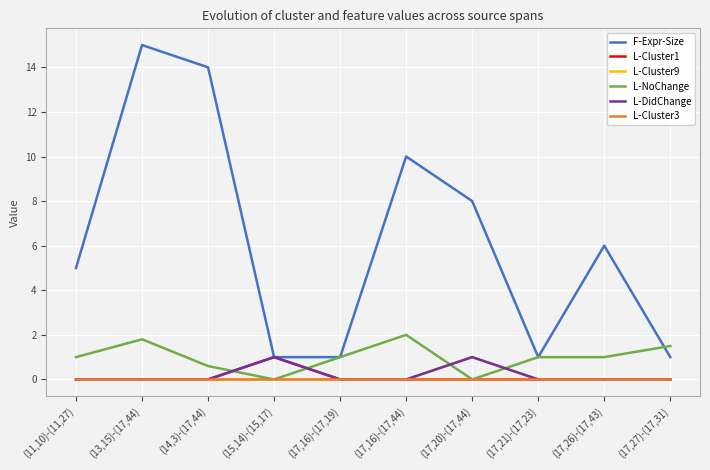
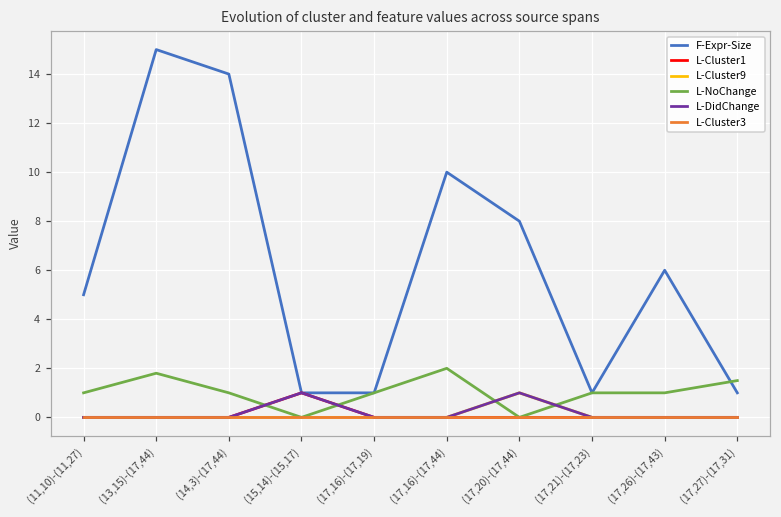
  {
    "F-Expr-Size": {
      "(11,10)-(11,27)": 5.0,
      "(13,15)-(17,44)": 15.0,
      "(14,3)-(17,44)": 14.0,
      "(17,16)-(17,44)": 10.0,
      "(17,20)-(17,44)": 8.0,
      "(17,26)-(17,43)": 6.0,
      "(17,27)-(17,31)": 1.0
    },
    "L-NoChange": {
      "(11,10)-(11,27)": 1.0,
      "(13,15)-(17,44)": 1.8,
-     "(14,3)-(17,44)": 0.6,
+     "(14,3)-(17,44)": 1.0,
      "(17,16)-(17,44)": 2.0,
      "(17,26)-(17,43)": 1.0,
      "(17,27)-(17,31)": 1.5
    }
  }
